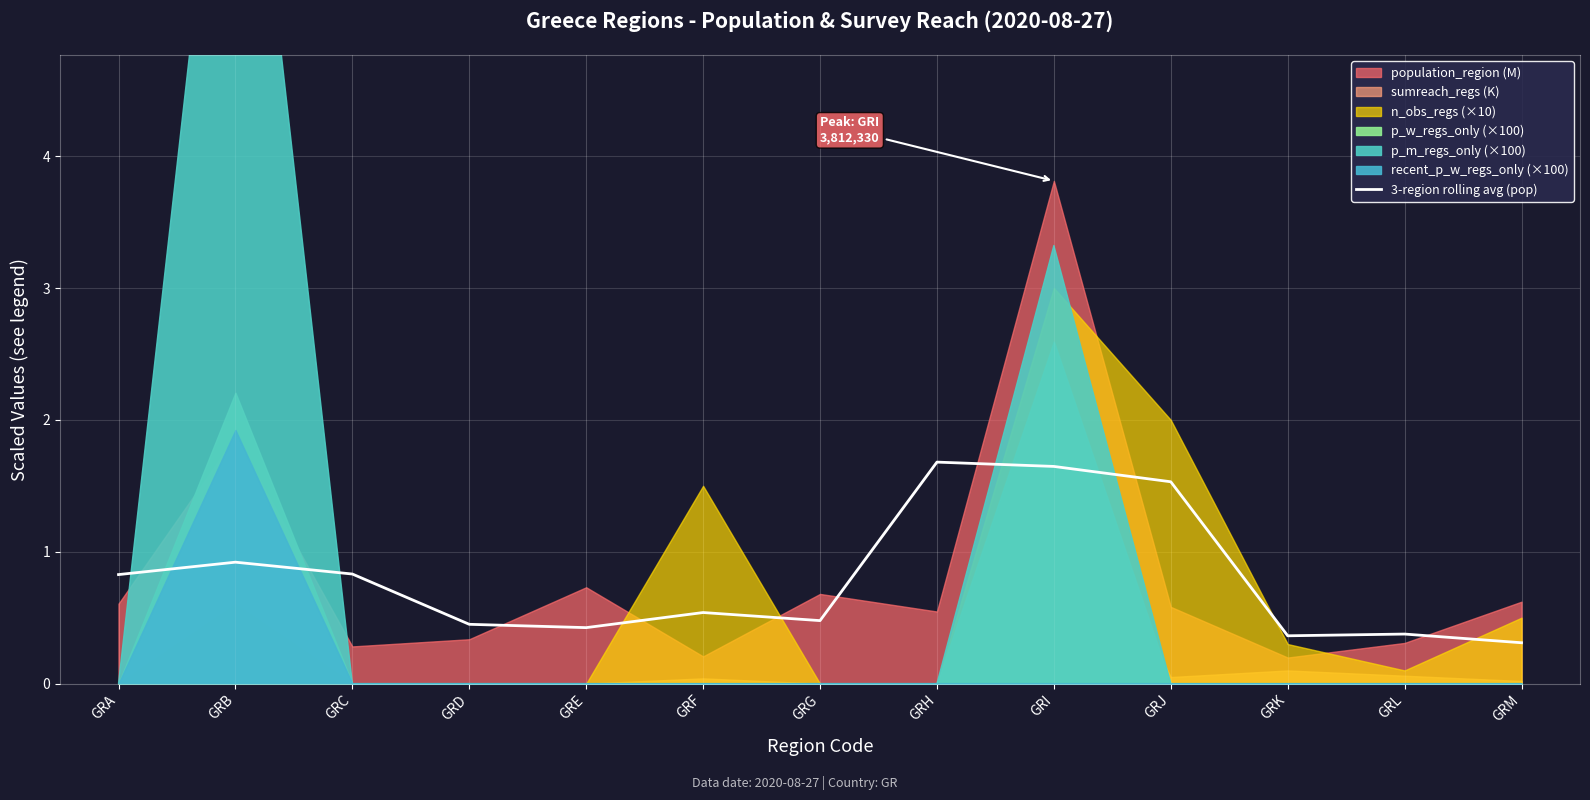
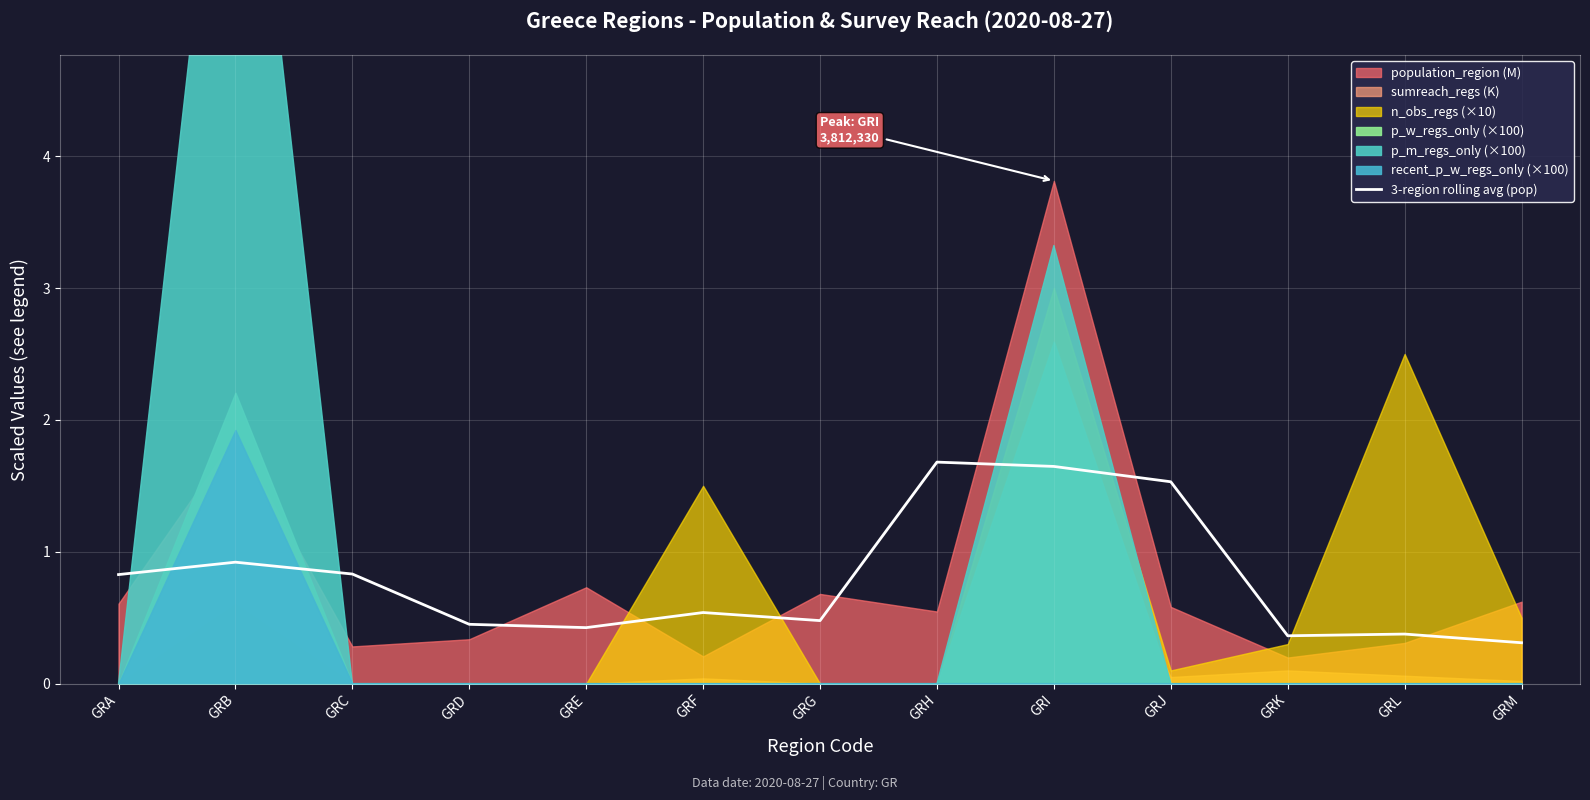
  {
    "3-region rolling avg (pop)": {
      "GRA": 0.83,
      "GRB": 0.92,
      "GRC": 0.83,
      "GRD": 0.45,
      "GRE": 0.42,
      "GRF": 0.54,
      "GRG": 0.48,
      "GRH": 1.68,
      "GRI": 1.65,
      "GRJ": 1.53,
      "GRK": 0.36,
      "GRL": 0.38,
      "GRM": 0.31
    },
    "n_obs_regs (×10)": {
      "GRB": 0.60,
      "GRF": 1.50,
      "GRI": 3.00,
-     "GRJ": 2.00,
+     "GRJ": 0.10,
      "GRK": 0.30,
-     "GRL": 0.10,
+     "GRL": 2.50,
      "GRM": 0.50
    },
    "p_w_regs_only (×100)": {
      "GRB": 2.21,
      "GRI": 2.59
    }
  }
